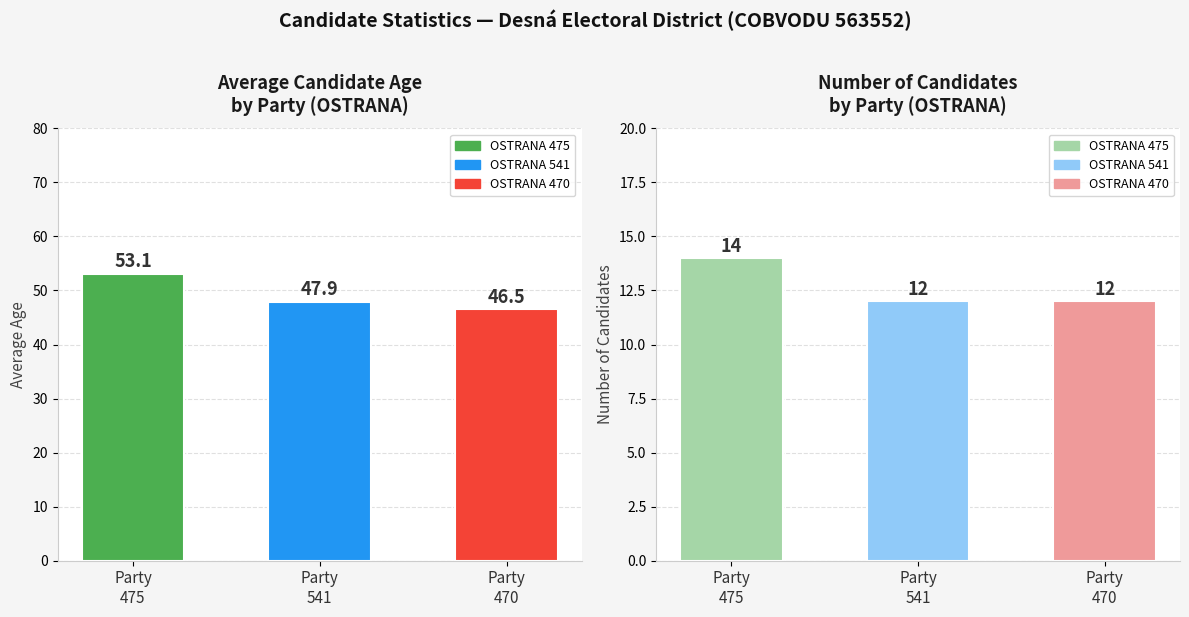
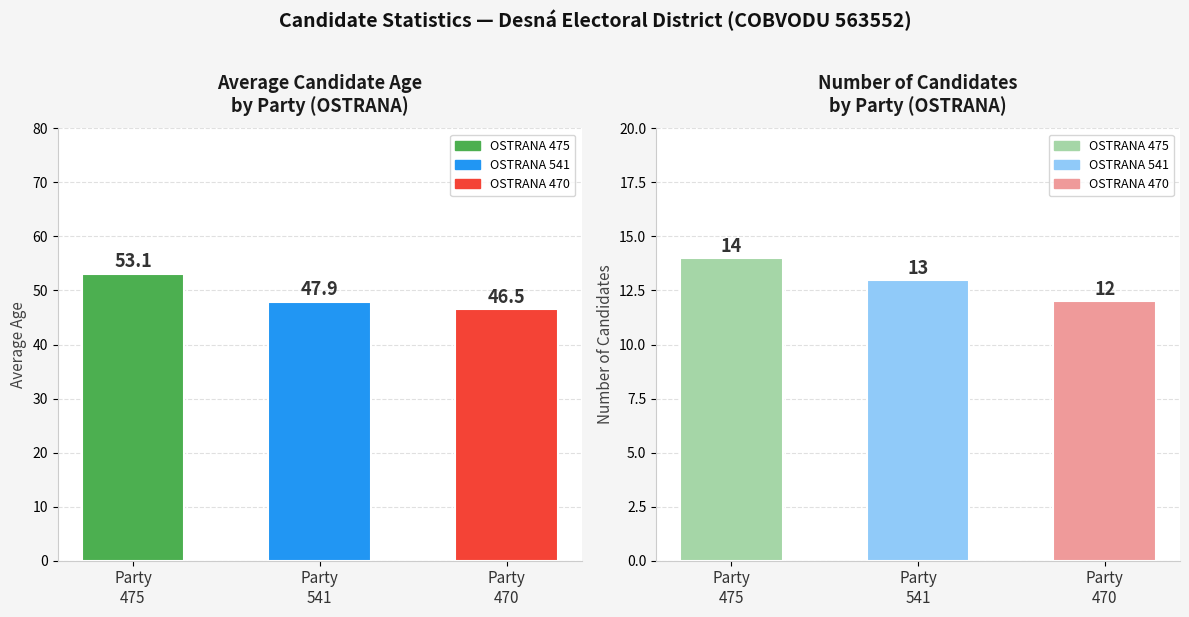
  {
    "Average Candidate Age by Party (OSTRANA)": {
      "Party 475": 53.1,
      "Party 541": 47.9,
      "Party 470": 46.5
    },
    "Number of Candidates by Party (OSTRANA)": {
      "Party 475": 14,
-     "Party 541": 12,
+     "Party 541": 13,
      "Party 470": 12
    }
  }
